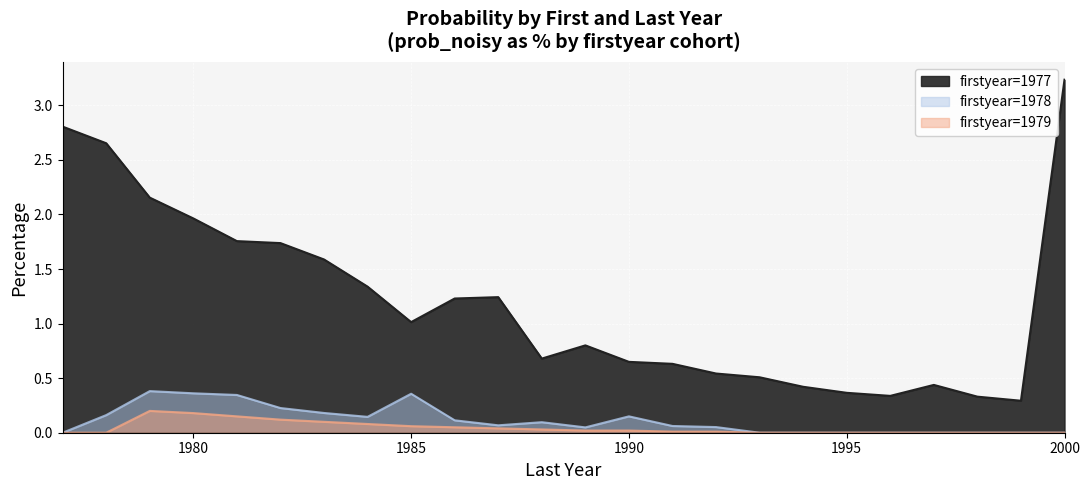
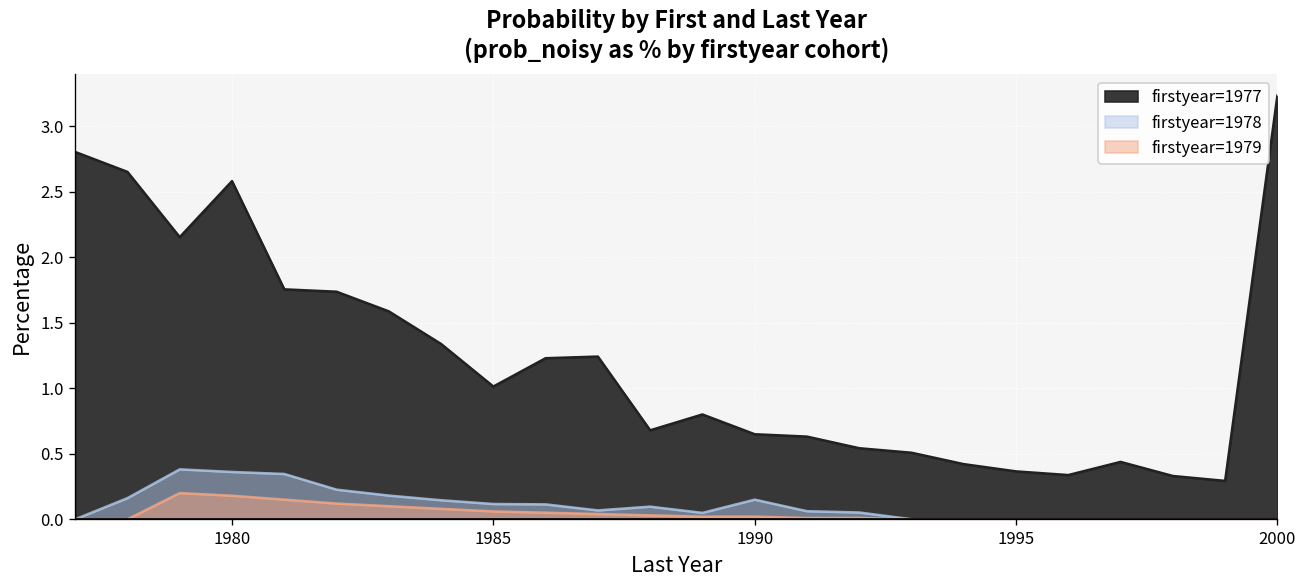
  {
    "firstyear=1977": {
-     "1980": 1.96,
+     "1980": 2.58,
      "1985": 1.01,
      "1990": 0.65,
      "1995": 0.37,
      "2000": 3.23
    },
    "firstyear=1978": {
      "1980": 0.36,
-     "1985": 0.36,
+     "1985": 0.12,
      "1990": 0.15
    },
    "firstyear=1979": {
      "1980": 0.18,
      "1985": 0.06,
      "1990": 0.02
    }
  }
